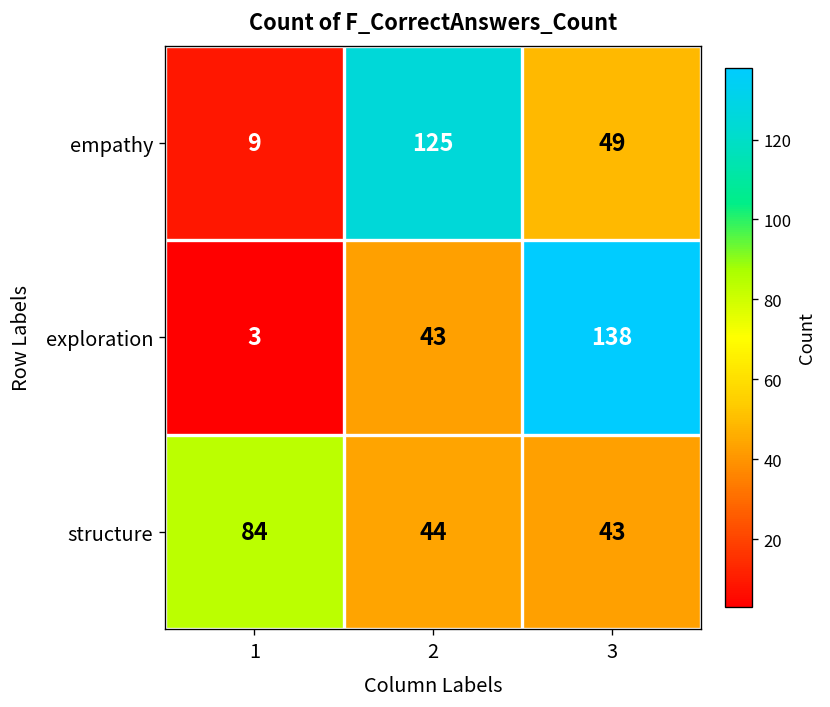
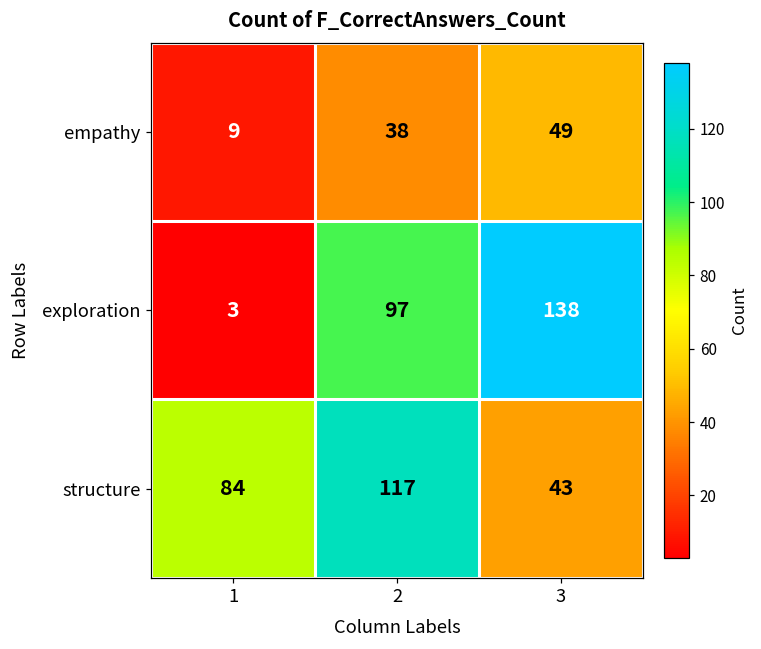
  {
    "empathy": {
      "1": 9,
-     "2": 125,
+     "2": 38,
      "3": 49
    },
    "exploration": {
      "1": 3,
-     "2": 43,
+     "2": 97,
      "3": 138
    },
    "structure": {
      "1": 84,
-     "2": 44,
+     "2": 117,
      "3": 43
    }
  }
